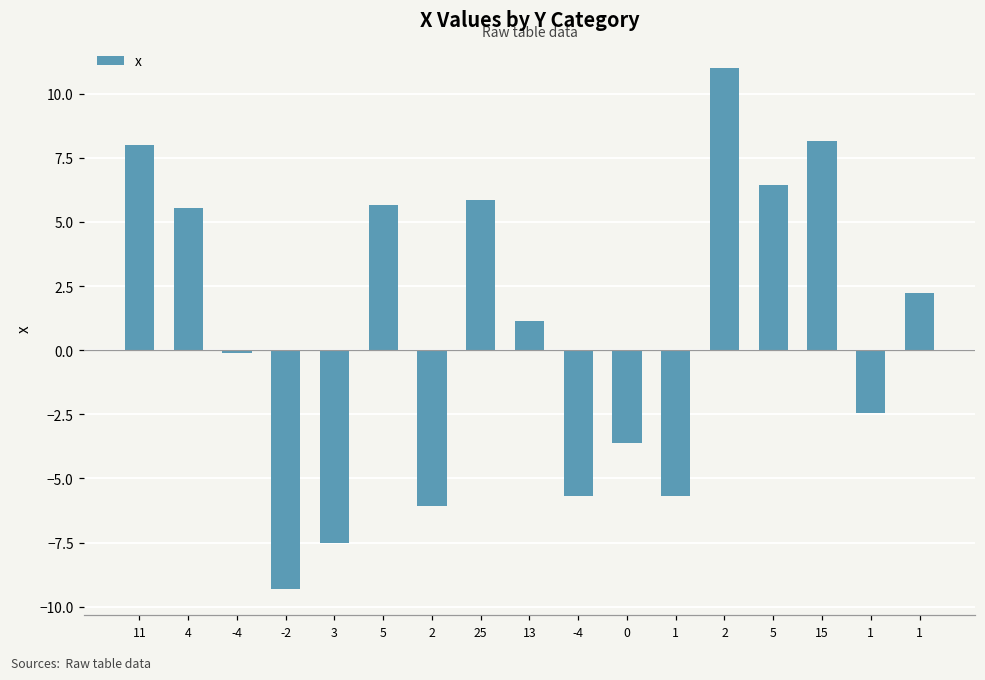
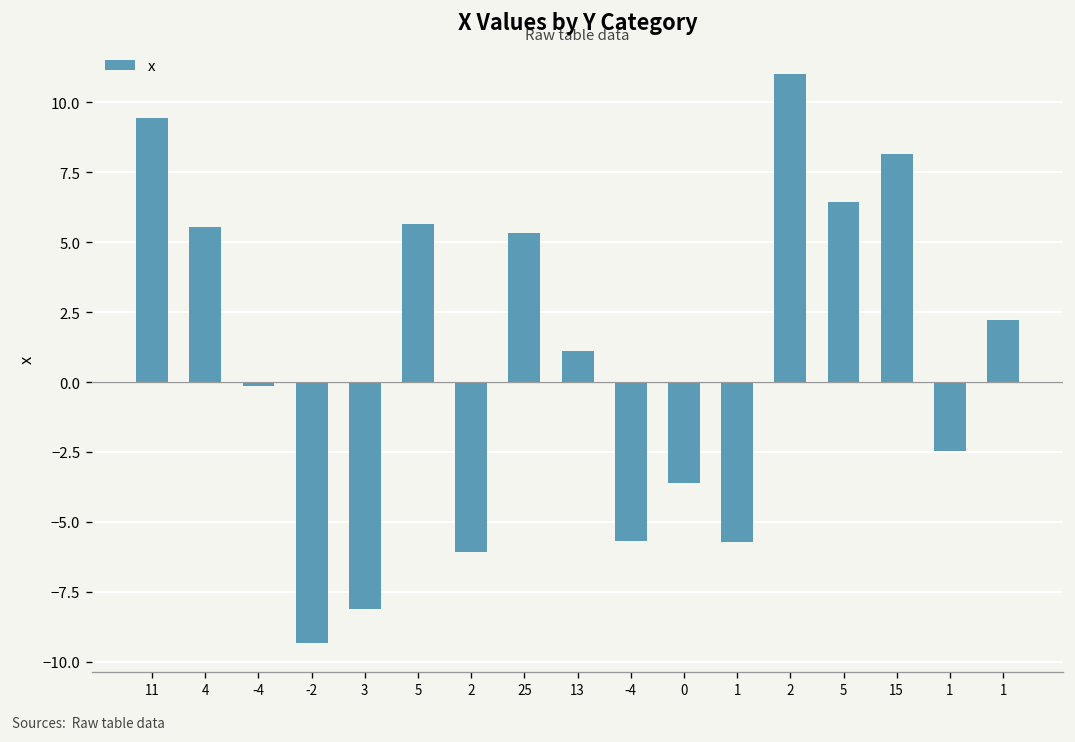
  {
-   "11": 8.0,
+   "11": 9.4,
    "4": 5.5,
    "-2": -9.3,
-   "3": -7.5,
-   "25": 5.8,
+   "3": -8.1,
+   "25": 5.3,
    "13": 1.1,
    "0": -3.6,
    "15": 8.1
  }
